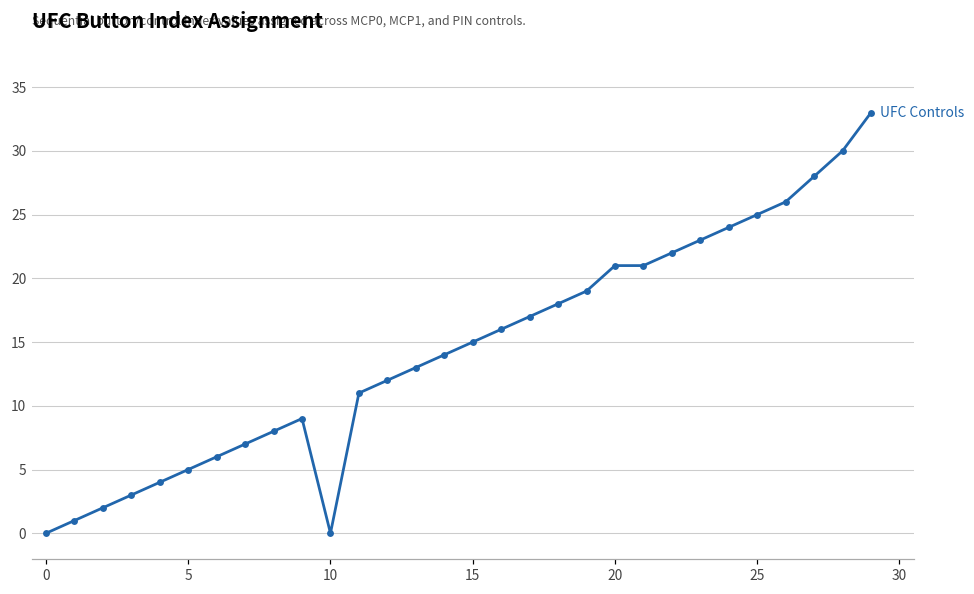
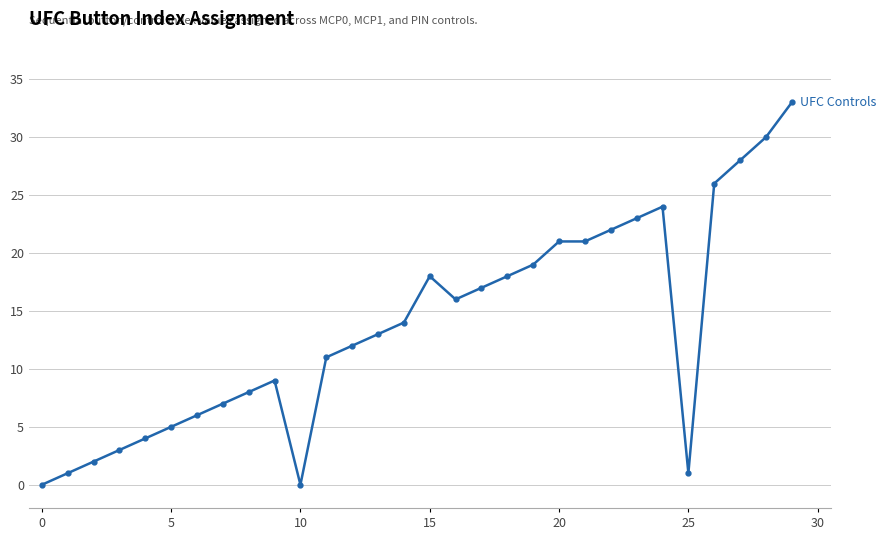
  {
    "0": 0,
    "5": 5,
    "10": 0,
-   "15": 15,
+   "15": 18,
    "20": 21,
-   "25": 25
+   "25": 1
  }
